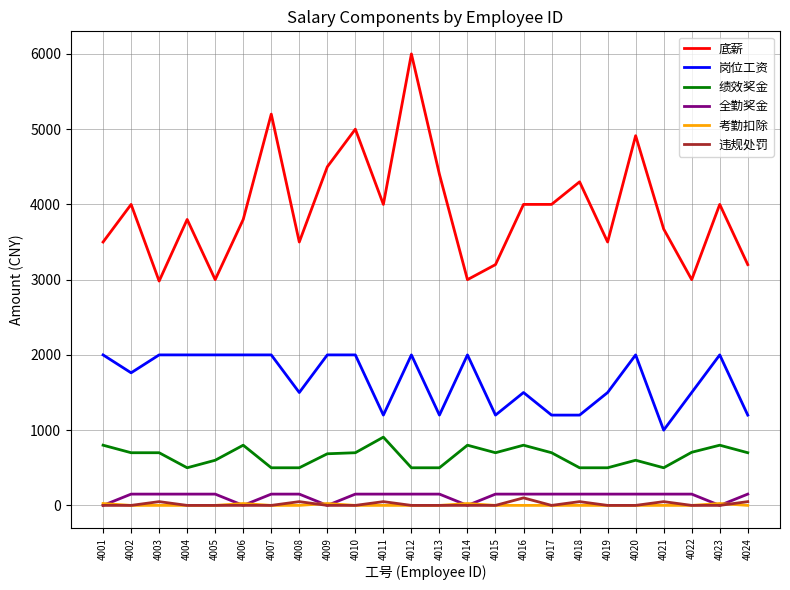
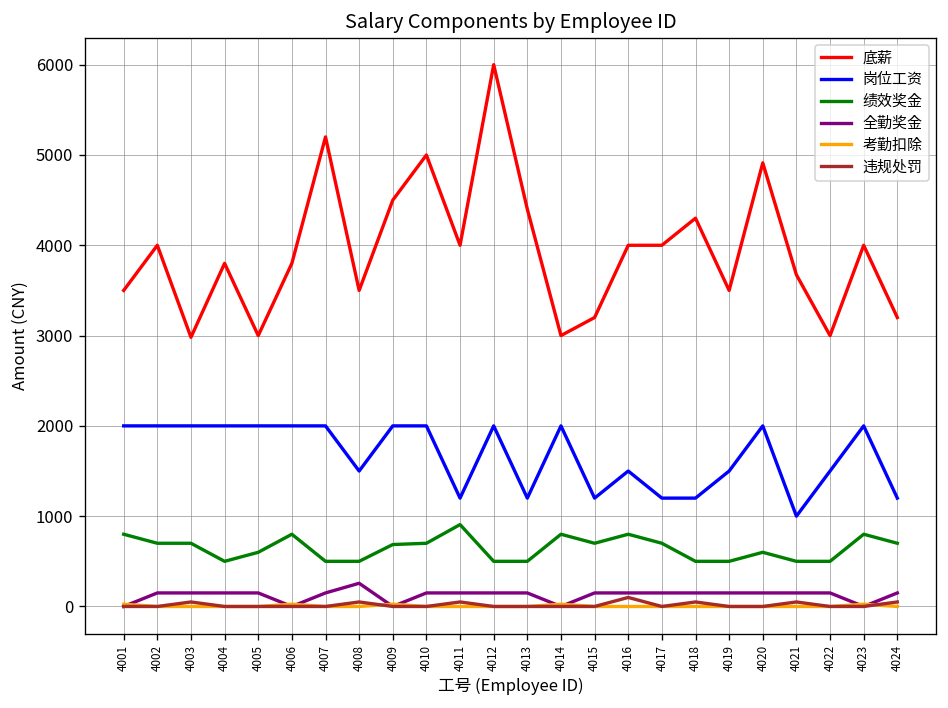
  {
    "底薪": {
      "4001": 3500,
      "4002": 4000,
      "4003": 3000,
      "4004": 3800,
      "4005": 3000,
      "4006": 3800,
      "4007": 5200,
      "4008": 3500,
      "4009": 4500,
      "4010": 5000,
      "4011": 4000,
      "4012": 6000,
      "4013": 4400,
      "4014": 3000,
      "4015": 3200,
      "4016": 4000,
      "4017": 4000,
      "4018": 4300,
      "4019": 3500,
      "4020": 4900,
      "4021": 3700,
      "4022": 3000,
      "4023": 4000,
      "4024": 3200
    },
    "岗位工资": {
      "4001": 2000,
-     "4002": 1800,
+     "4002": 2000,
      "4003": 2000,
      "4004": 2000,
      "4005": 2000,
      "4006": 2000,
      "4007": 2000,
      "4008": 1500,
      "4009": 2000,
      "4010": 2000,
      "4011": 1200,
      "4012": 2000,
      "4013": 1200,
      "4014": 2000,
      "4015": 1200,
      "4016": 1500,
      "4017": 1200,
      "4018": 1200,
      "4019": 1500,
      "4020": 2000,
      "4021": 1000,
      "4022": 1500,
      "4023": 2000,
      "4024": 1200
    },
    "绩效奖金": {
      "4001": 800,
      "4002": 700,
      "4003": 700,
      "4004": 500,
      "4005": 600,
      "4006": 800,
      "4007": 500,
      "4008": 500,
      "4009": 700,
      "4010": 700,
      "4011": 900,
      "4012": 500,
      "4013": 500,
      "4014": 800,
      "4015": 700,
      "4016": 800,
      "4017": 700,
      "4018": 500,
      "4019": 500,
      "4020": 600,
      "4021": 500,
-     "4022": 700,
+     "4022": 500,
      "4023": 800,
      "4024": 700
    },
    "全勤奖金": {
      "4002": 200,
      "4003": 200,
      "4004": 200,
      "4005": 200,
      "4007": 200,
-     "4008": 200,
+     "4008": 300,
      "4010": 200,
      "4011": 200,
      "4012": 200,
      "4013": 200,
      "4015": 200,
      "4016": 200,
      "4017": 200,
      "4018": 200,
      "4019": 200,
      "4020": 200,
      "4021": 200,
      "4022": 200,
      "4024": 200
    },
    "考勤扣除": {
      "4003": 0,
      "4008": 0,
      "4011": 0,
      "4016": 0,
      "4018": 0,
      "4021": 0,
      "4024": 0
    },
    "违规处罚": {
      "4003": 100,
      "4008": 100,
      "4011": 100,
      "4016": 100,
      "4018": 100,
      "4021": 100,
      "4024": 100
    }
  }
